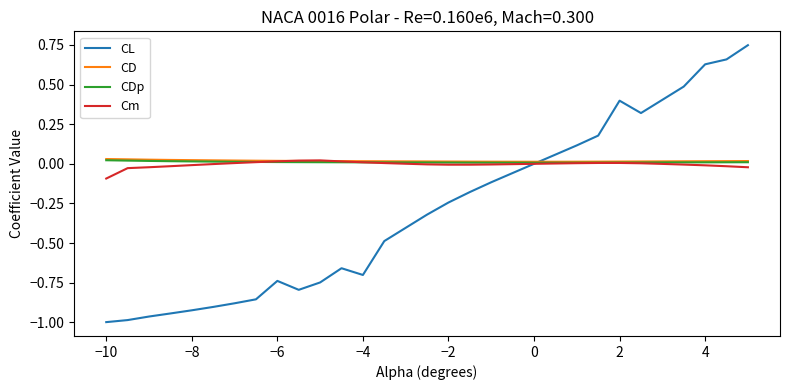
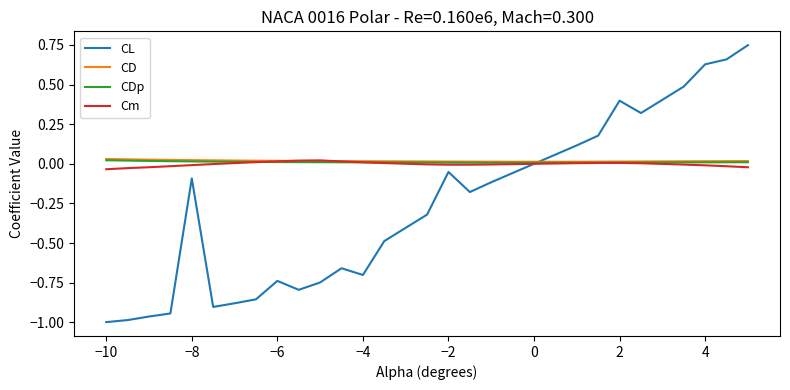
  {
    "CL": {
      "−10": -1.00,
-     "−8": -0.92,
+     "−8": -0.09,
      "−6": -0.74,
      "−4": -0.70,
-     "−2": -0.24,
+     "−2": -0.05,
      "2": 0.40,
      "4": 0.63
    },
    "Cm": {
-     "−10": -0.09,
+     "−10": -0.03,
      "−8": -0.01,
      "4": -0.01
    }
  }
